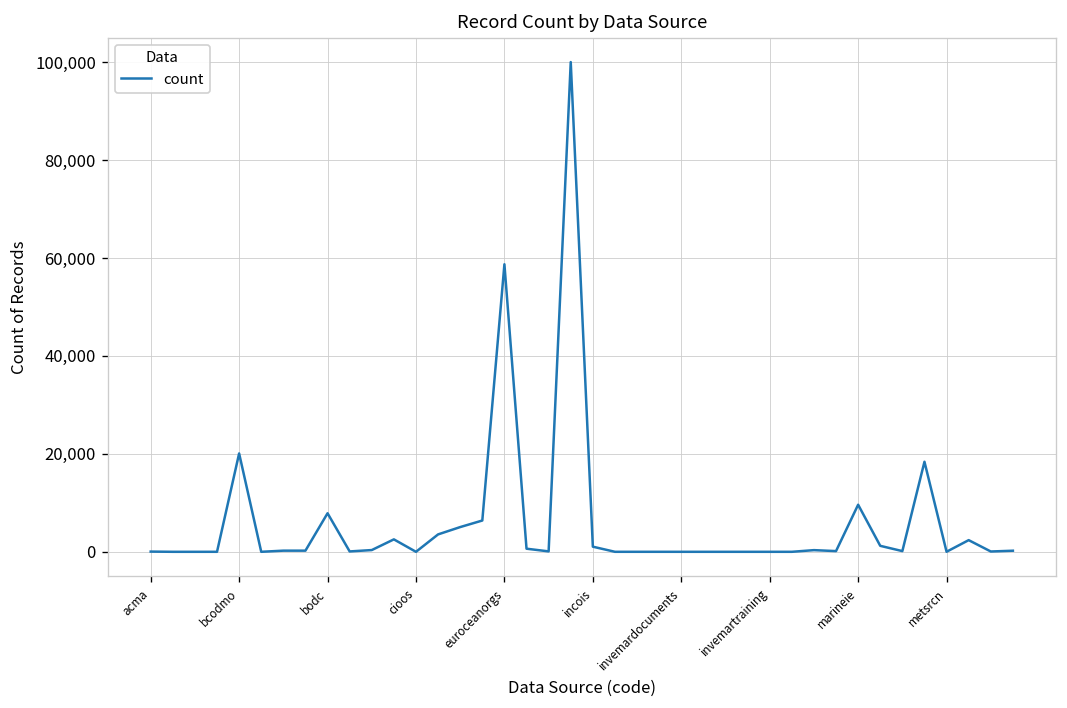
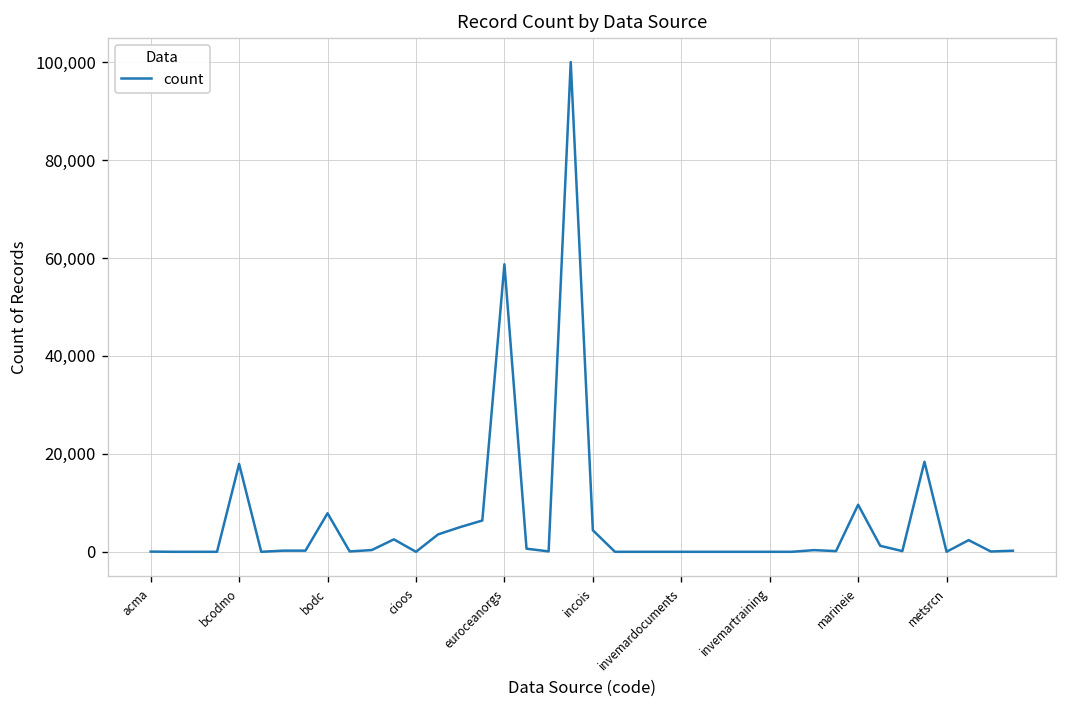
  {
    "acma": "0",
-   "bcodmo": "20,000",
+   "bcodmo": "18,000",
    "bodc": "8,000",
    "cioos": "0",
    "euroceanorgs": "59,000",
-   "incois": "1,000",
+   "incois": "4,000",
    "invemardocuments": "0",
    "invemartraining": "0",
    "marineie": "10,000",
    "metsrcn": "0"
  }
